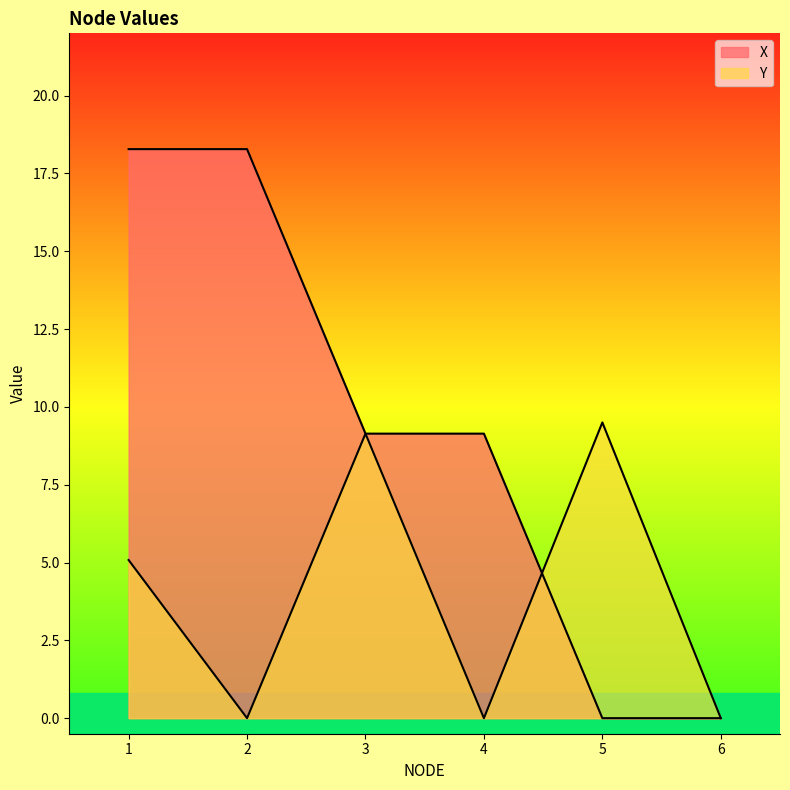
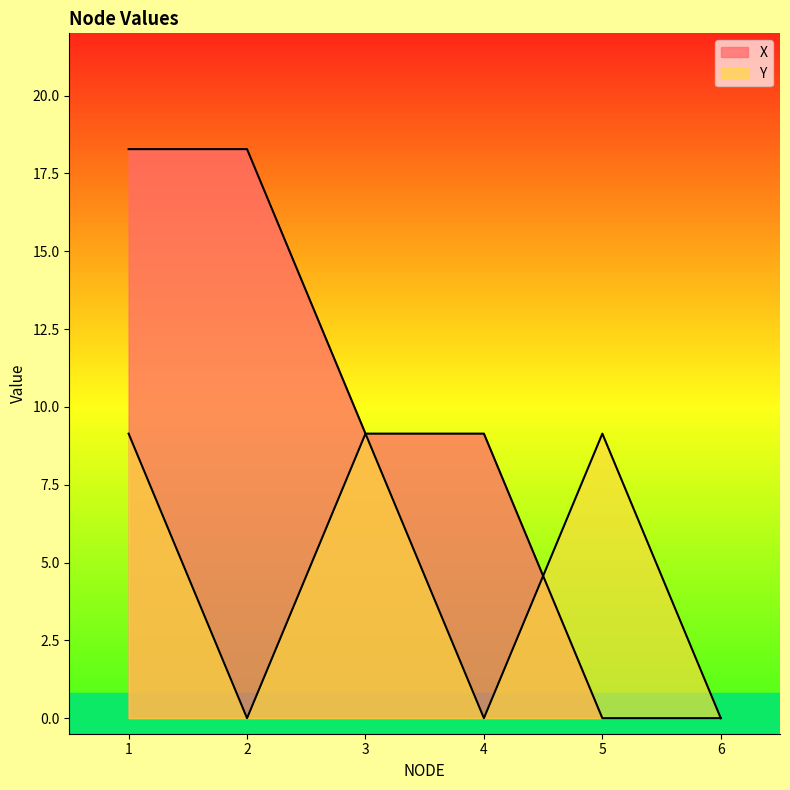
  {
    "X": {
      "1": 18.3,
      "2": 18.3,
      "4": 9.1
    },
    "Y": {
-     "1": 5.1,
-     "5": 9.5
+     "1": 9.1,
+     "5": 9.1
    }
  }
